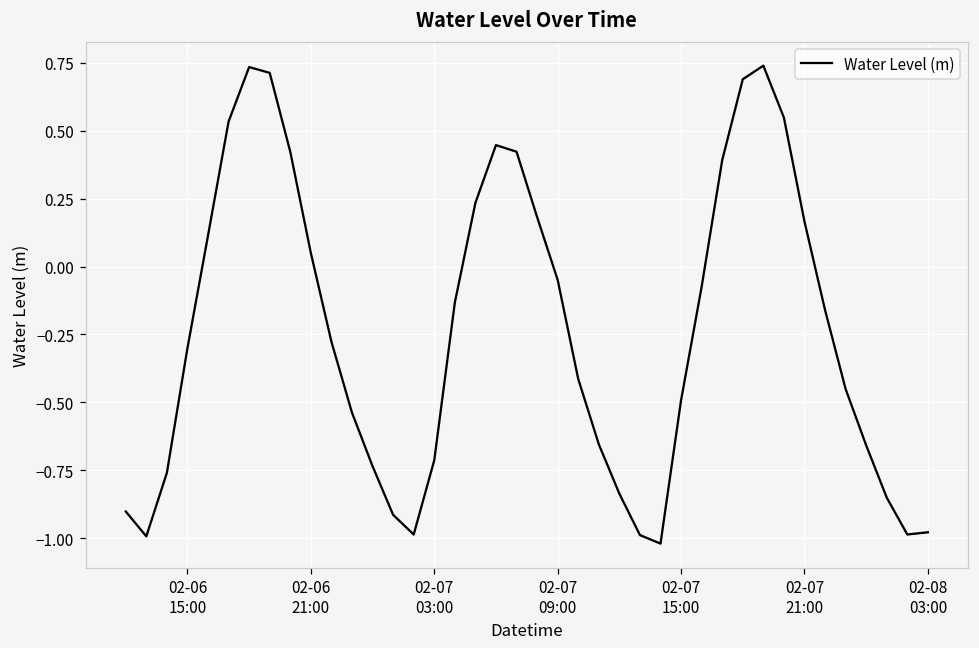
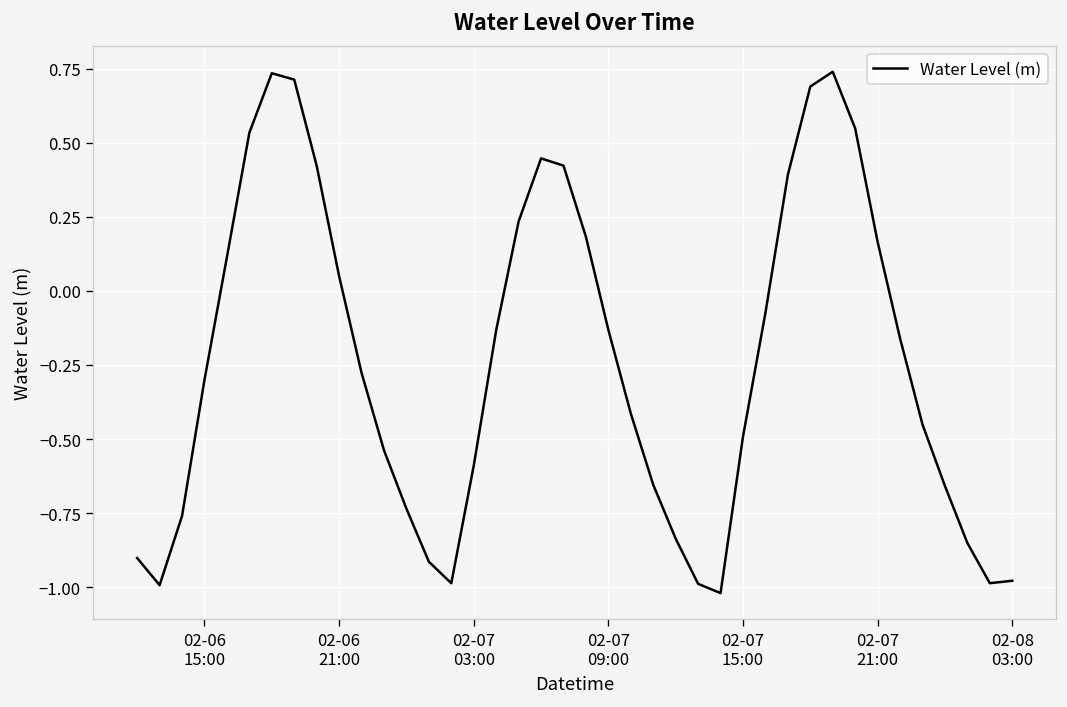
  {
    "02-06 15:00": -0.30,
    "02-06 21:00": 0.05,
-   "02-07 03:00": -0.71,
-   "02-07 09:00": -0.05,
+   "02-07 03:00": -0.59,
+   "02-07 09:00": -0.13,
    "02-07 15:00": -0.49,
    "02-07 21:00": 0.17,
    "02-08 03:00": -0.98
  }
